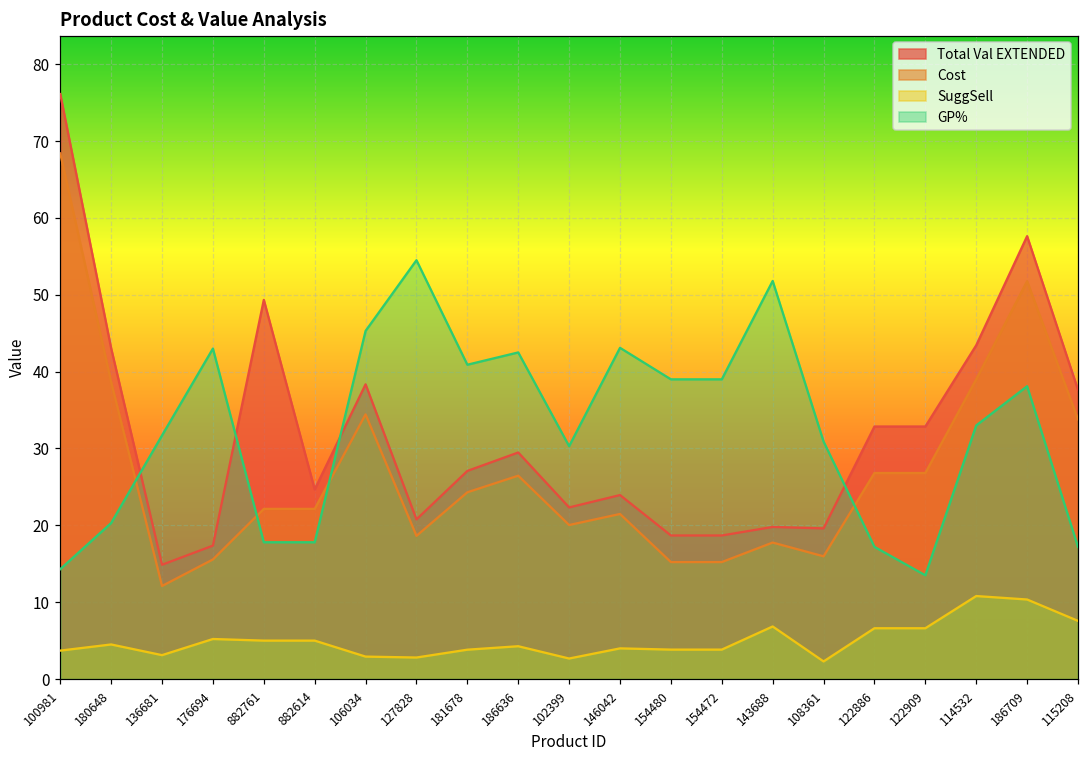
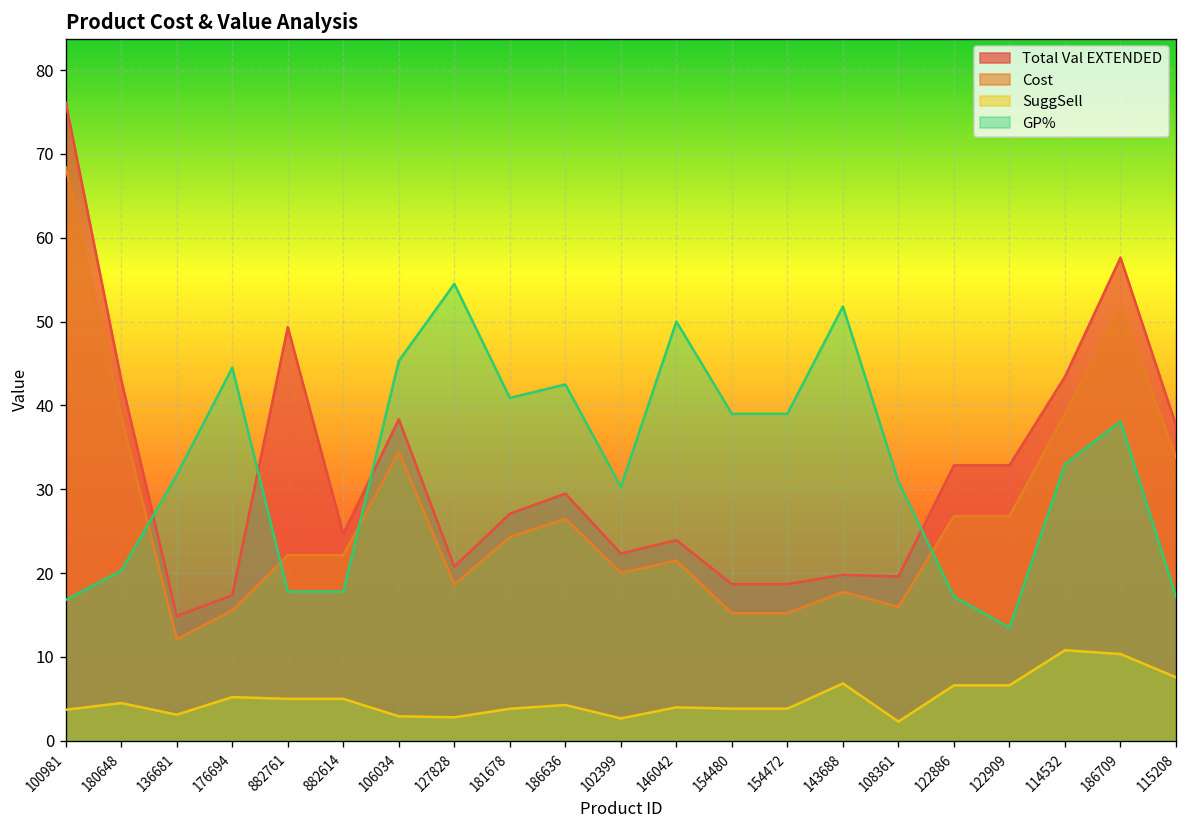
  {
    "SuggSell": {
      "100981": 4,
      "180648": 5,
      "136681": 3,
      "176694": 5,
      "882761": 5,
      "882614": 5,
      "106034": 3,
      "127828": 3,
      "181678": 4,
      "186636": 4,
      "102399": 3,
      "146042": 4,
      "154480": 4,
      "154472": 4,
      "143688": 7,
      "108361": 2,
      "122886": 7,
      "122909": 7,
      "114532": 11,
      "186709": 10,
      "115208": 8
    },
    "GP%": {
-     "100981": 14,
+     "100981": 17,
      "180648": 20,
      "136681": 32,
-     "176694": 43,
+     "176694": 45,
      "882761": 18,
      "882614": 18,
      "106034": 45,
      "127828": 55,
      "181678": 41,
      "186636": 43,
      "102399": 30,
-     "146042": 43,
+     "146042": 50,
      "154480": 39,
      "154472": 39,
      "143688": 52,
      "108361": 31,
      "122886": 17,
      "122909": 14,
      "114532": 33,
      "186709": 38,
      "115208": 17
    }
  }
